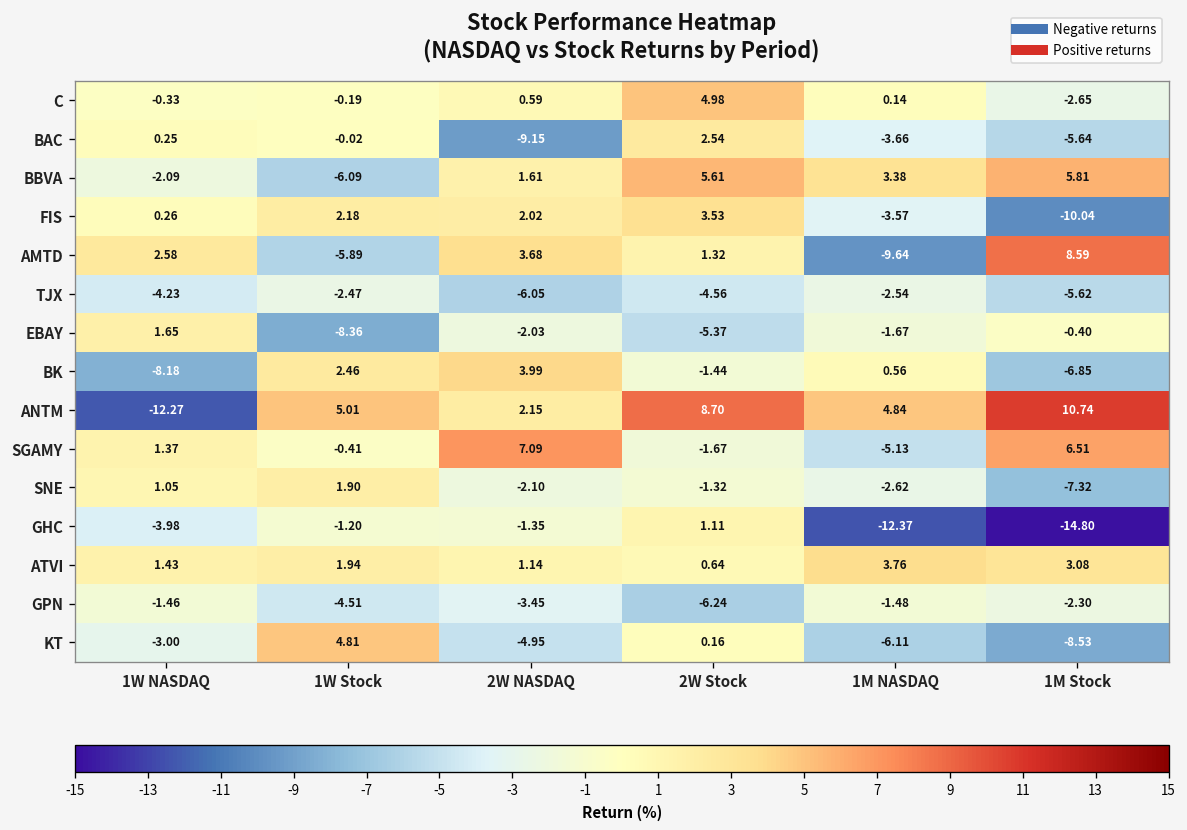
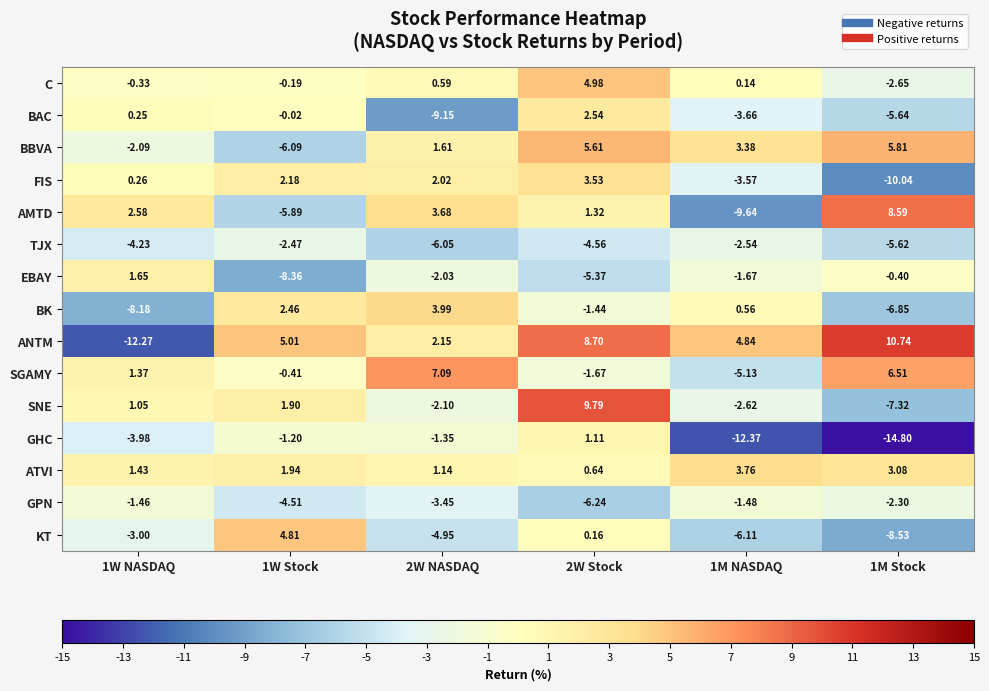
  {
    "C": {
      "1W NASDAQ": -0.33,
      "1W Stock": -0.19,
      "2W NASDAQ": 0.59,
      "2W Stock": 4.98,
      "1M NASDAQ": 0.14,
      "1M Stock": -2.65
    },
    "BAC": {
      "1W NASDAQ": 0.25,
      "1W Stock": -0.02,
      "2W NASDAQ": -9.15,
      "2W Stock": 2.54,
      "1M NASDAQ": -3.66,
      "1M Stock": -5.64
    },
    "BBVA": {
      "1W NASDAQ": -2.09,
      "1W Stock": -6.09,
      "2W NASDAQ": 1.61,
      "2W Stock": 5.61,
      "1M NASDAQ": 3.38,
      "1M Stock": 5.81
    },
    "FIS": {
      "1W NASDAQ": 0.26,
      "1W Stock": 2.18,
      "2W NASDAQ": 2.02,
      "2W Stock": 3.53,
      "1M NASDAQ": -3.57,
      "1M Stock": -10.04
    },
    "AMTD": {
      "1W NASDAQ": 2.58,
      "1W Stock": -5.89,
      "2W NASDAQ": 3.68,
      "2W Stock": 1.32,
      "1M NASDAQ": -9.64,
      "1M Stock": 8.59
    },
    "TJX": {
      "1W NASDAQ": -4.23,
      "1W Stock": -2.47,
      "2W NASDAQ": -6.05,
      "2W Stock": -4.56,
      "1M NASDAQ": -2.54,
      "1M Stock": -5.62
    },
    "EBAY": {
      "1W NASDAQ": 1.65,
      "1W Stock": -8.36,
      "2W NASDAQ": -2.03,
      "2W Stock": -5.37,
      "1M NASDAQ": -1.67,
      "1M Stock": -0.40
    },
    "BK": {
      "1W NASDAQ": -8.18,
      "1W Stock": 2.46,
      "2W NASDAQ": 3.99,
      "2W Stock": -1.44,
      "1M NASDAQ": 0.56,
      "1M Stock": -6.85
    },
    "ANTM": {
      "1W NASDAQ": -12.27,
      "1W Stock": 5.01,
      "2W NASDAQ": 2.15,
      "2W Stock": 8.70,
      "1M NASDAQ": 4.84,
      "1M Stock": 10.74
    },
    "SGAMY": {
      "1W NASDAQ": 1.37,
      "1W Stock": -0.41,
      "2W NASDAQ": 7.09,
      "2W Stock": -1.67,
      "1M NASDAQ": -5.13,
      "1M Stock": 6.51
    },
    "SNE": {
      "1W NASDAQ": 1.05,
      "1W Stock": 1.90,
      "2W NASDAQ": -2.10,
-     "2W Stock": -1.32,
+     "2W Stock": 9.79,
      "1M NASDAQ": -2.62,
      "1M Stock": -7.32
    },
    "GHC": {
      "1W NASDAQ": -3.98,
      "1W Stock": -1.20,
      "2W NASDAQ": -1.35,
      "2W Stock": 1.11,
      "1M NASDAQ": -12.37,
      "1M Stock": -14.80
    },
    "ATVI": {
      "1W NASDAQ": 1.43,
      "1W Stock": 1.94,
      "2W NASDAQ": 1.14,
      "2W Stock": 0.64,
      "1M NASDAQ": 3.76,
      "1M Stock": 3.08
    },
    "GPN": {
      "1W NASDAQ": -1.46,
      "1W Stock": -4.51,
      "2W NASDAQ": -3.45,
      "2W Stock": -6.24,
      "1M NASDAQ": -1.48,
      "1M Stock": -2.30
    },
    "KT": {
      "1W NASDAQ": -3.00,
      "1W Stock": 4.81,
      "2W NASDAQ": -4.95,
      "2W Stock": 0.16,
      "1M NASDAQ": -6.11,
      "1M Stock": -8.53
    }
  }
